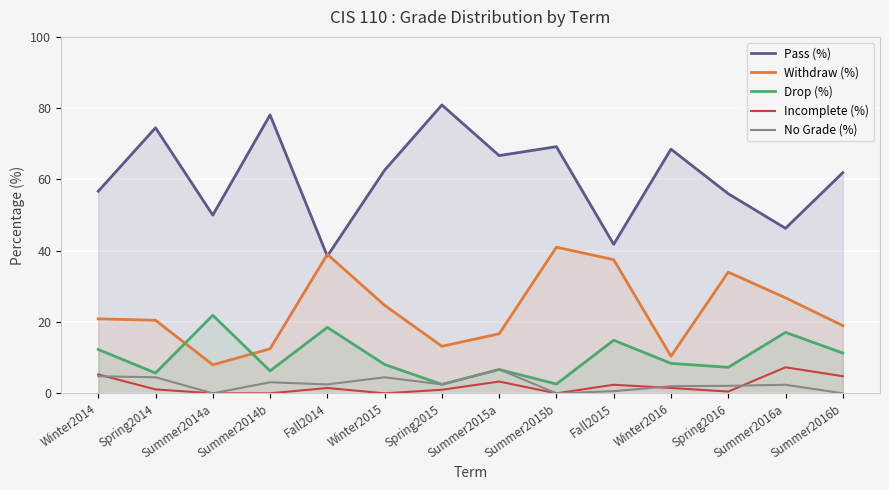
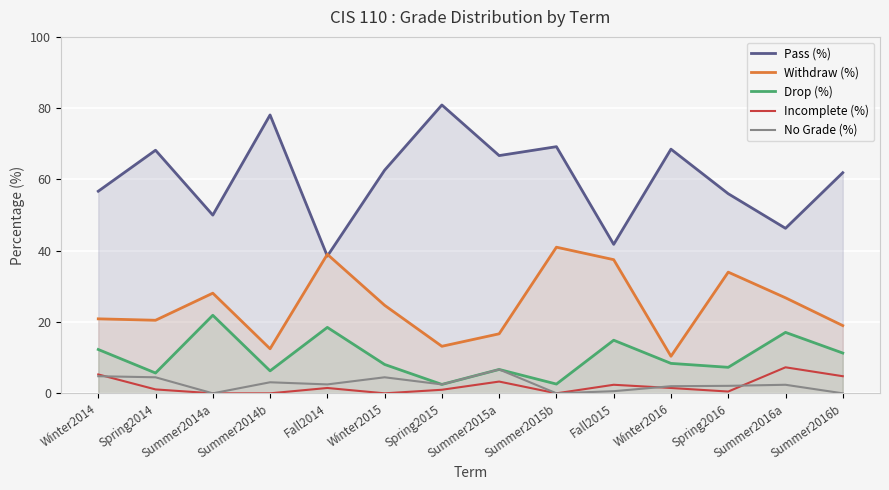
  {
    "Pass (%)": {
      "Winter2014": 57,
-     "Spring2014": 75,
+     "Spring2014": 68,
      "Summer2014a": 50,
      "Summer2014b": 78,
      "Winter2015": 63,
      "Spring2015": 81,
      "Summer2015a": 67,
      "Summer2015b": 69,
      "Fall2015": 42,
      "Winter2016": 69,
      "Spring2016": 56,
      "Summer2016a": 46,
      "Summer2016b": 62
    },
    "Withdraw (%)": {
      "Winter2014": 21,
      "Spring2014": 21,
-     "Summer2014a": 8,
+     "Summer2014a": 28,
      "Summer2014b": 13,
      "Winter2015": 25,
      "Spring2015": 13,
      "Summer2015a": 17,
      "Summer2015b": 41,
      "Fall2015": 38,
      "Winter2016": 10,
      "Spring2016": 34,
      "Summer2016a": 27,
      "Summer2016b": 19
    },
    "Drop (%)": {
      "Winter2014": 12,
      "Spring2014": 6,
      "Summer2014a": 22,
      "Summer2014b": 6,
      "Fall2014": 19,
      "Winter2015": 8,
      "Summer2015b": 3,
      "Fall2015": 15,
      "Winter2016": 8,
      "Spring2016": 7,
      "Summer2016a": 17,
      "Summer2016b": 11
    },
    "Incomplete (%)": {
      "Spring2014": 1,
      "Summer2014b": 0,
      "Fall2014": 2,
      "Winter2015": 0,
      "Spring2015": 1,
      "Summer2015a": 3,
      "Fall2015": 2,
      "Spring2016": 1,
      "Summer2016a": 7,
      "Summer2016b": 5
    },
    "No Grade (%)": {
      "Spring2014": 5,
      "Summer2014b": 3,
      "Fall2014": 3,
      "Winter2015": 5,
      "Fall2015": 1,
      "Spring2016": 2,
      "Summer2016a": 2,
      "Summer2016b": 0
    }
  }
